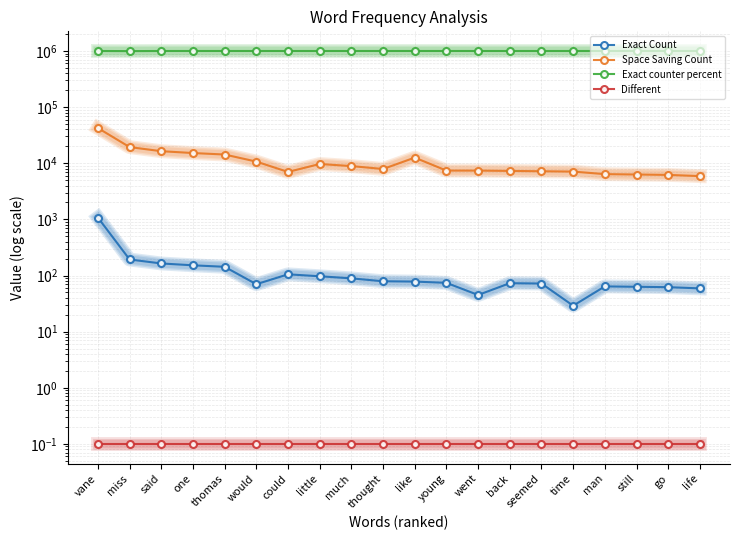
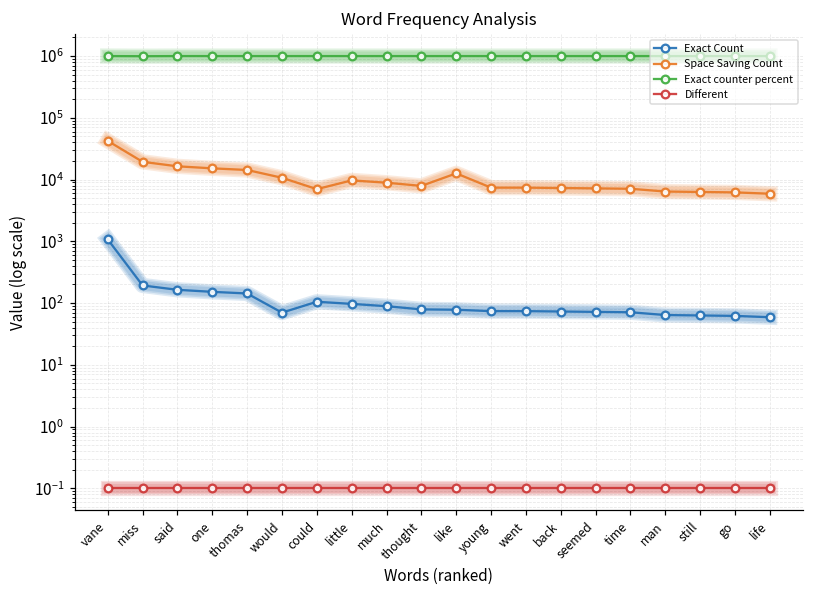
  {
    "Exact Count": {
      "vane": 1100,
      "miss": 190,
      "said": 160,
      "one": 150,
      "thomas": 140,
      "would": 70,
      "could": 110,
      "little": 100,
      "much": 90,
      "thought": 80,
      "like": 80,
      "young": 70,
-     "went": 50,
+     "went": 70,
      "back": 70,
      "seemed": 70,
-     "time": 30,
+     "time": 70,
      "man": 60,
      "still": 60,
      "go": 60,
      "life": 60
    },
    "Space Saving Count": {
      "vane": 40000,
      "miss": 19000,
      "said": 16000,
      "one": 15000,
      "thomas": 14000,
      "would": 11000,
      "could": 7000,
      "little": 10000,
      "much": 9000,
      "thought": 8000,
      "like": 13000,
      "young": 7000,
      "went": 7000,
      "back": 7000,
      "seemed": 7000,
      "time": 7000,
      "man": 6000,
      "still": 6000,
      "go": 6000,
      "life": 6000
    },
    "Exact counter percent": {
      "vane": 1000000,
      "miss": 1000000,
      "said": 1000000,
      "one": 1000000,
      "thomas": 1000000,
      "would": 1000000,
      "could": 1000000,
      "little": 1000000,
      "much": 1000000,
      "thought": 1000000,
      "like": 1000000,
      "young": 1000000,
      "went": 1000000,
      "back": 1000000,
      "seemed": 1000000,
      "time": 1000000
    },
    "Different": {
      "vane": 0.10,
      "miss": 0.10,
      "said": 0.10,
      "one": 0.10,
      "thomas": 0.10,
      "would": 0.10,
      "could": 0.10,
      "little": 0.10,
      "much": 0.10,
      "thought": 0.10,
      "like": 0.10,
      "young": 0.10,
      "went": 0.10,
      "back": 0.10,
      "seemed": 0.10,
      "time": 0.10,
      "man": 0.10,
      "still": 0.10,
      "go": 0.10,
      "life": 0.10
    }
  }
